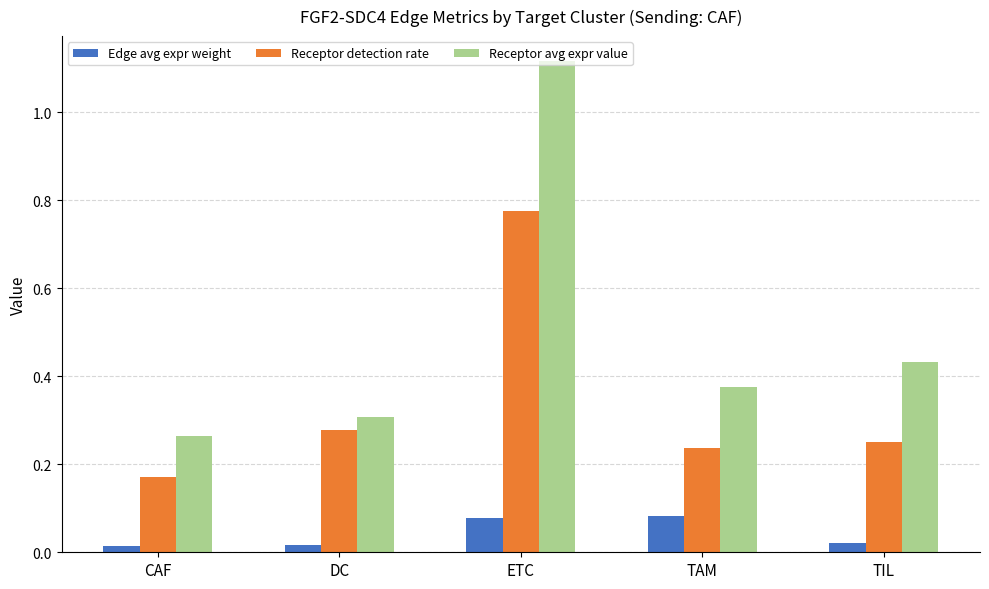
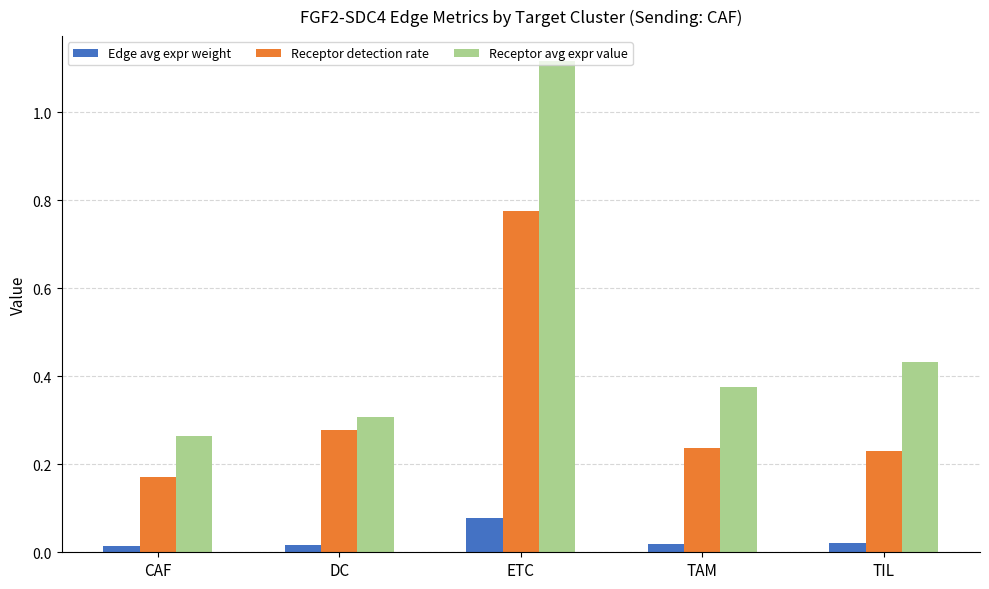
  {
    "Edge avg expr weight": {
      "CAF": 0.01,
      "DC": 0.02,
      "ETC": 0.08,
-     "TAM": 0.08,
+     "TAM": 0.02,
      "TIL": 0.02
    },
    "Receptor detection rate": {
      "CAF": 0.17,
      "DC": 0.28,
      "ETC": 0.78,
      "TAM": 0.24,
-     "TIL": 0.25
+     "TIL": 0.23
    },
    "Receptor avg expr value": {
      "CAF": 0.27,
      "DC": 0.31,
      "TAM": 0.38,
      "TIL": 0.43
    }
  }
